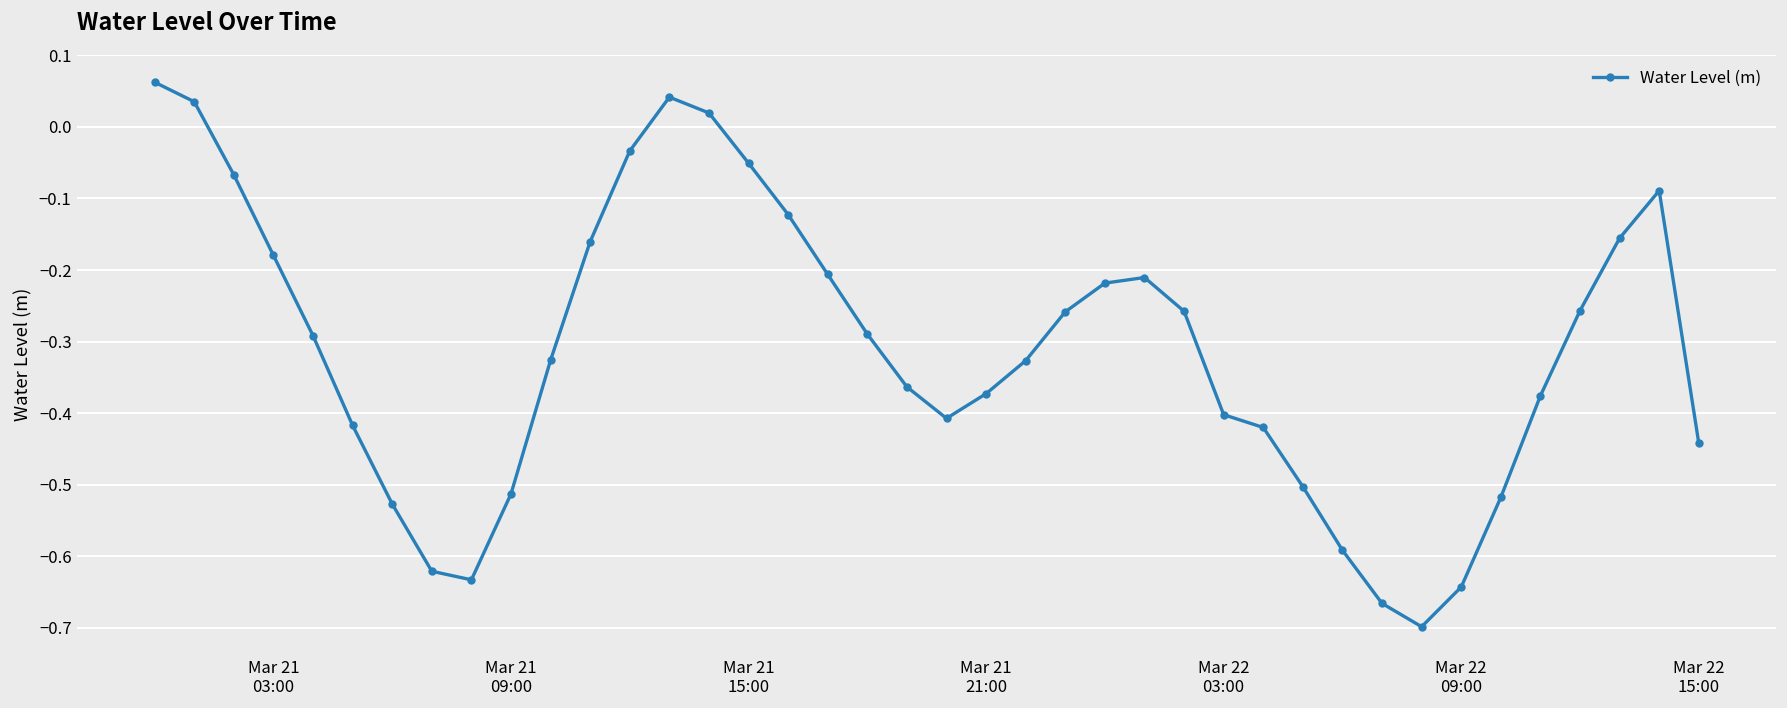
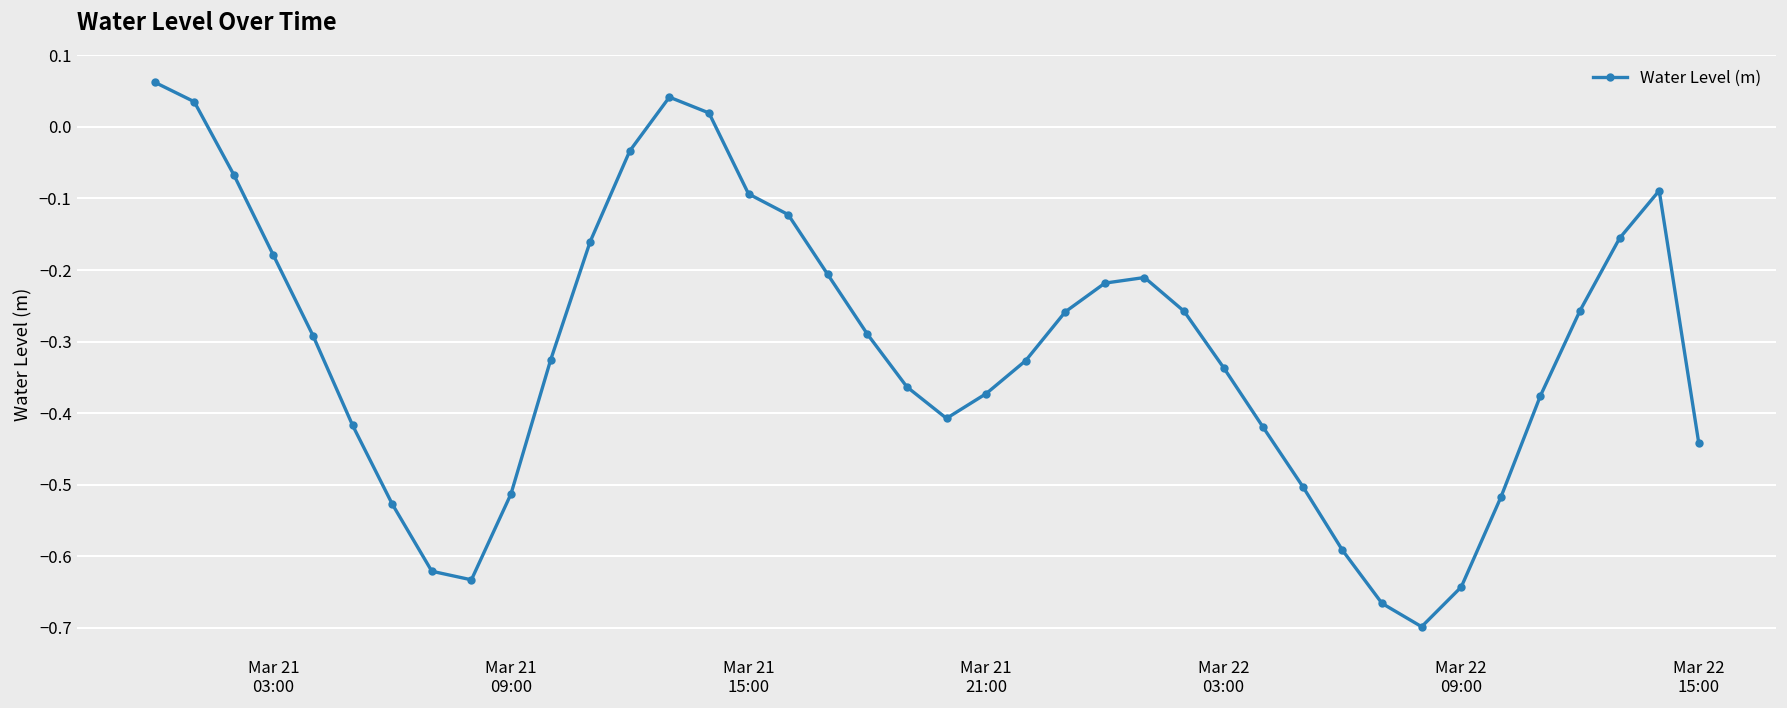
  {
    "Mar 21 03:00": -0.18,
    "Mar 21 09:00": -0.51,
-   "Mar 21 15:00": -0.05,
+   "Mar 21 15:00": -0.09,
    "Mar 21 21:00": -0.37,
-   "Mar 22 03:00": -0.40,
+   "Mar 22 03:00": -0.34,
    "Mar 22 09:00": -0.64,
    "Mar 22 15:00": -0.44
  }
